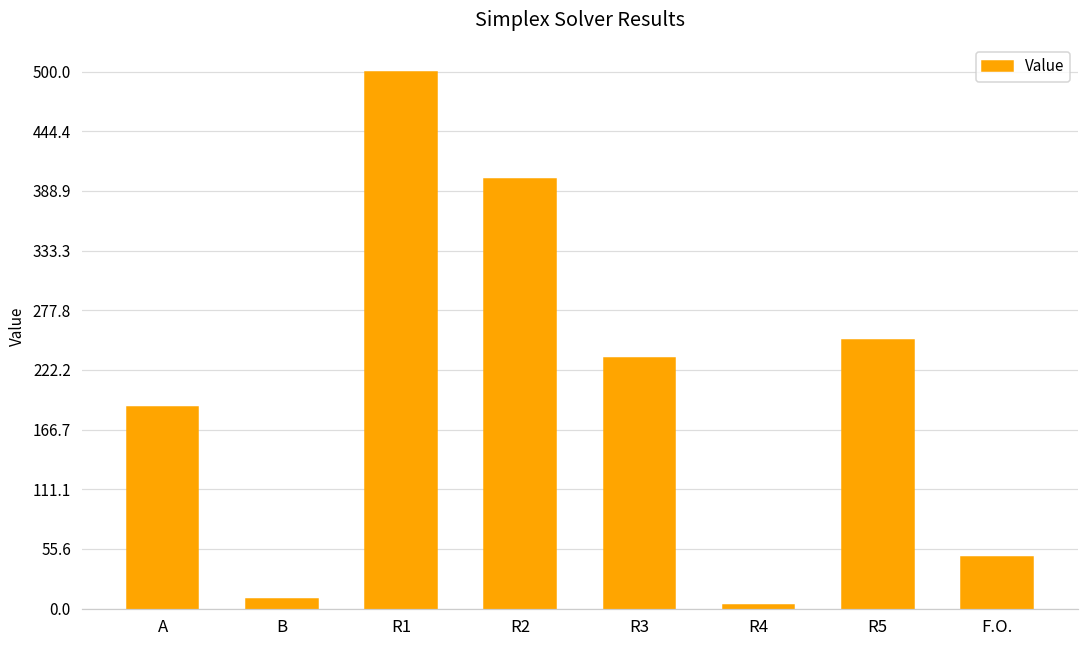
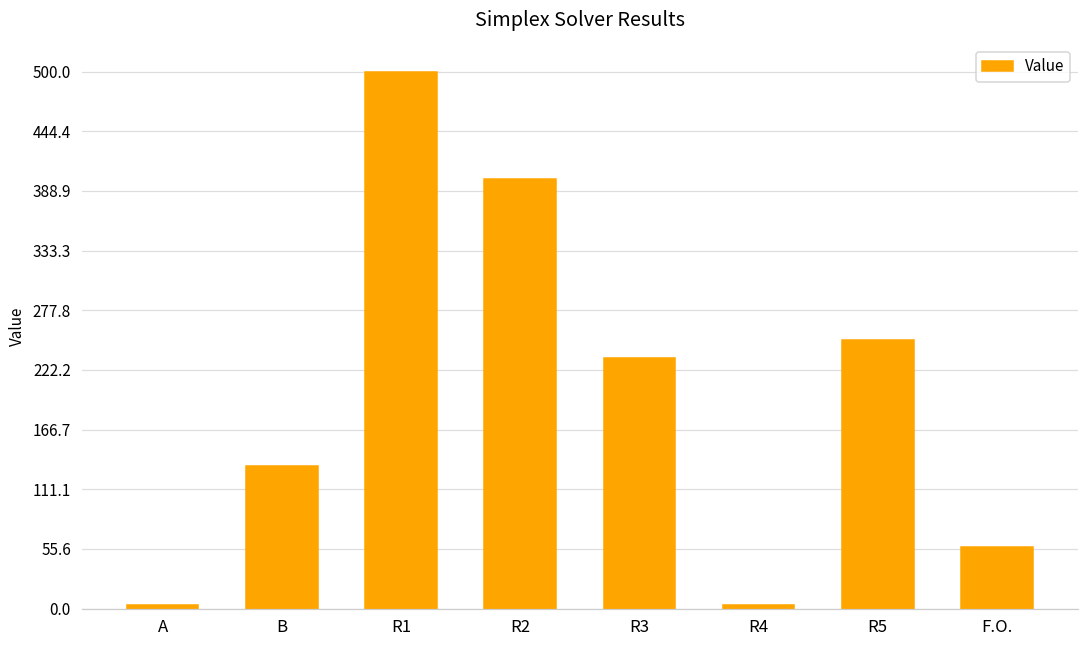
  {
-   "A": 190,
-   "B": 10,
+   "A": 0,
+   "B": 130,
    "R1": 500,
    "R2": 400,
    "R3": 230,
    "R4": 0,
    "R5": 250,
-   "F.O.": 50
+   "F.O.": 60
  }
